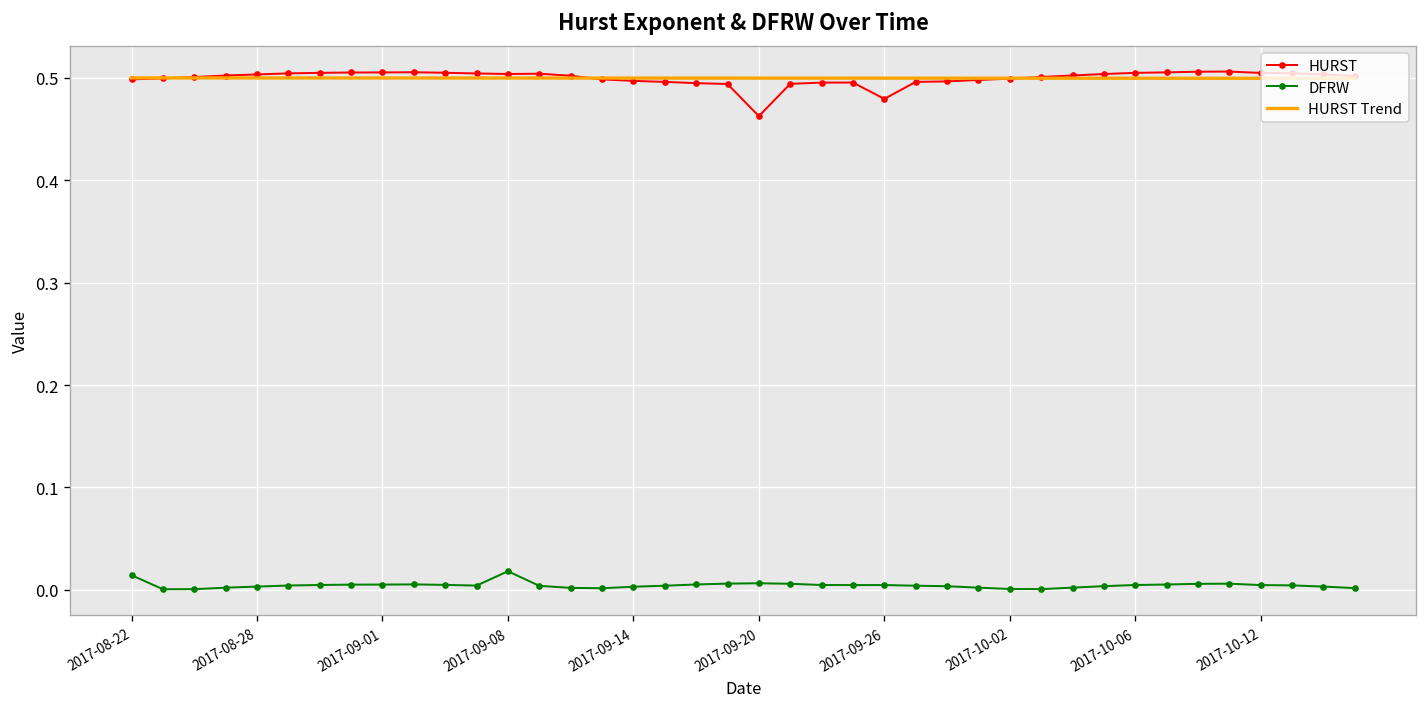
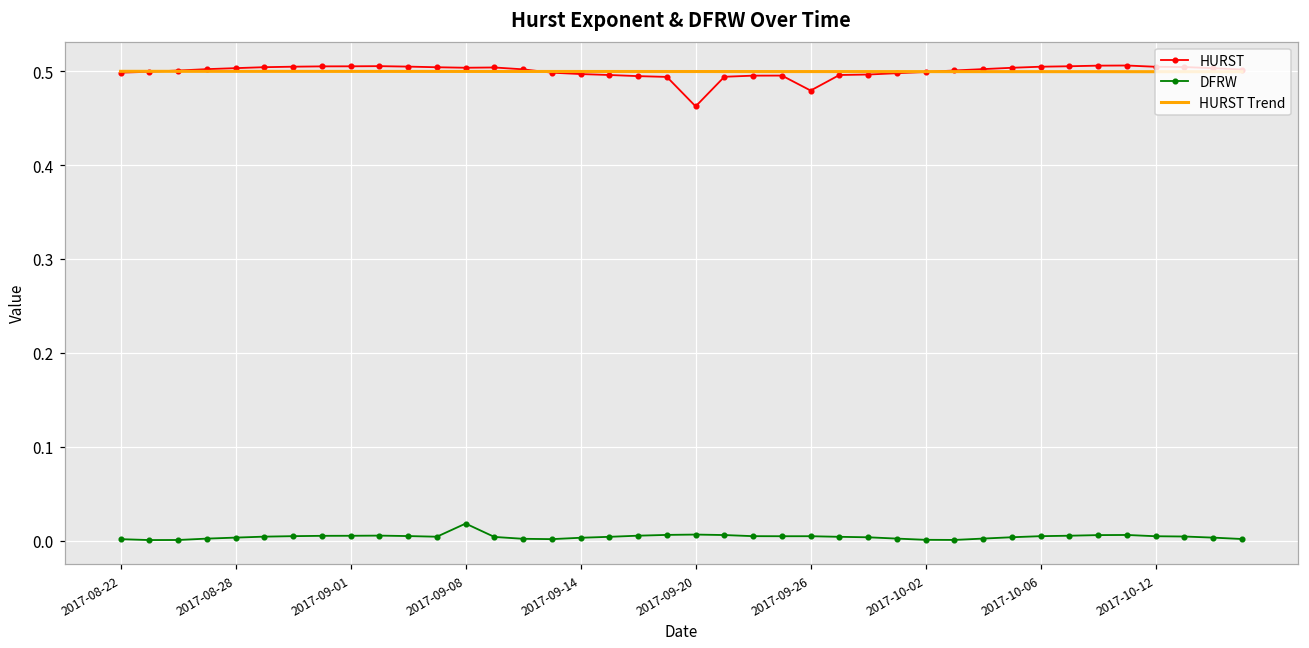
  {
    "HURST": {
      "2017-08-28": 0.50,
      "2017-09-01": 0.51,
      "2017-09-08": 0.50,
      "2017-09-20": 0.46,
      "2017-09-26": 0.48,
      "2017-10-06": 0.50
    },
    "DFRW": {
-     "2017-08-22": 0.01,
+     "2017-08-22": 0.00,
      "2017-08-28": 0.00,
      "2017-09-01": 0.01,
      "2017-09-08": 0.02,
      "2017-09-14": 0.00,
      "2017-09-20": 0.01,
      "2017-09-26": 0.00,
      "2017-10-02": 0.00,
      "2017-10-06": 0.00,
      "2017-10-12": 0.00
    },
    "HURST Trend": {
      "2017-08-28": 0.50,
      "2017-09-01": 0.50,
      "2017-09-08": 0.50,
      "2017-09-20": 0.50,
      "2017-09-26": 0.50,
      "2017-10-06": 0.50
    }
  }
